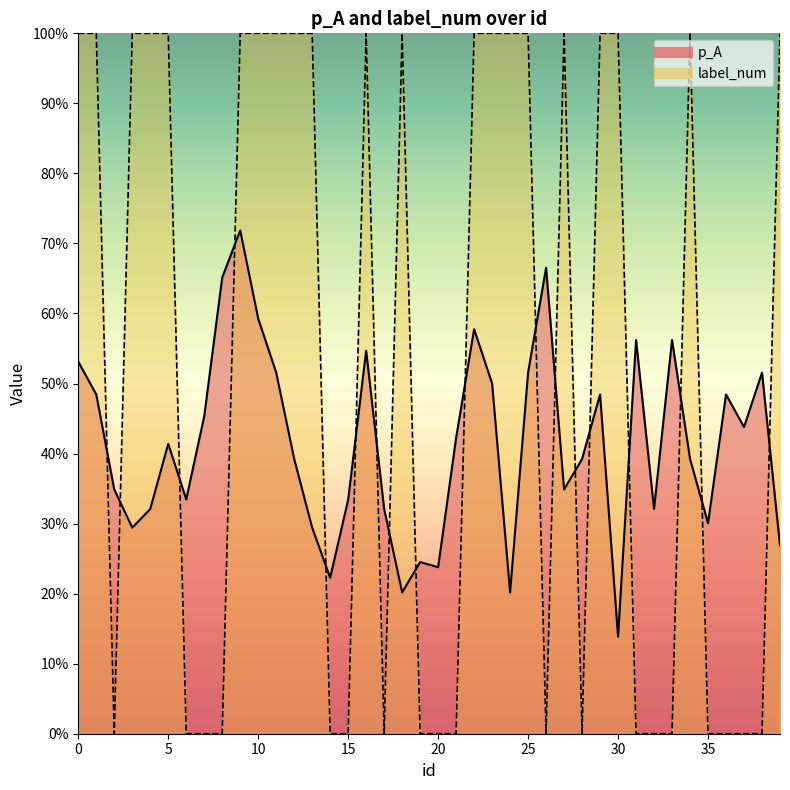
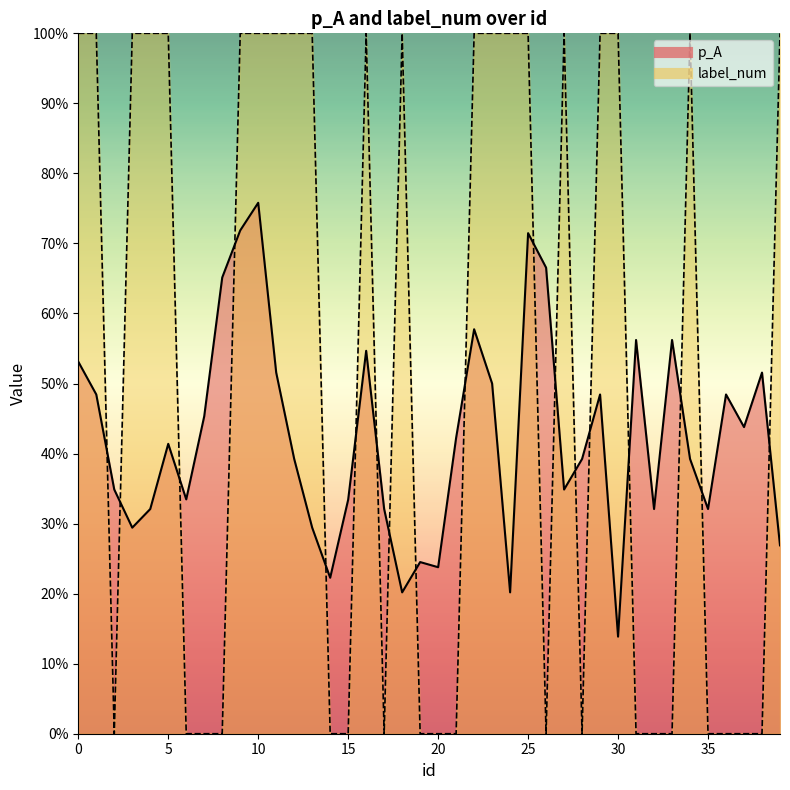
  {
    "p_A": {
      "0": "53%",
      "5": "41%",
-     "10": "59%",
+     "10": "76%",
      "15": "33%",
      "20": "24%",
-     "25": "52%",
+     "25": "71%",
      "30": "14%",
-     "35": "30%"
+     "35": "32%"
    },
    "label_num": {
      "0": "100%",
      "5": "100%",
      "10": "100%",
      "15": "0%",
      "20": "0%",
      "25": "100%",
      "30": "100%",
      "35": "0%"
    }
  }
